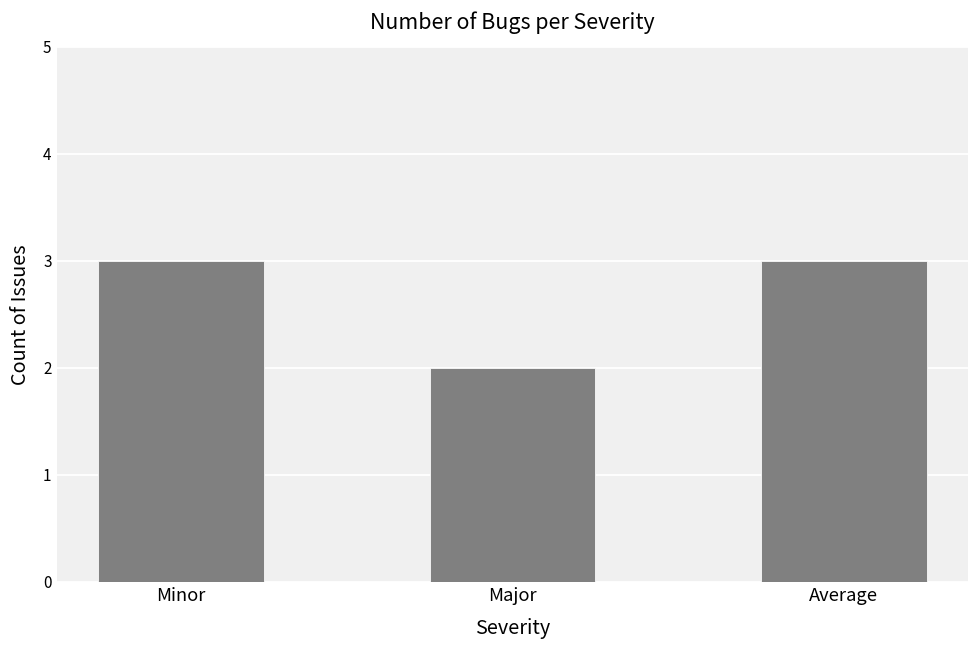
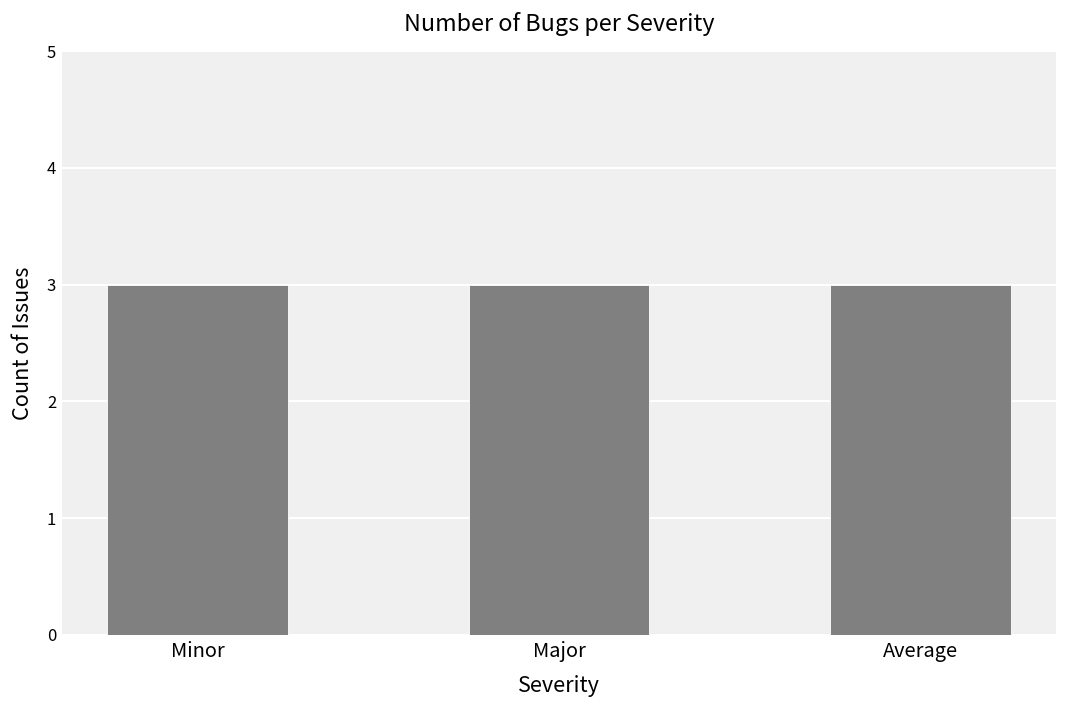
  {
    "Minor": 3,
-   "Major": 2,
+   "Major": 3,
    "Average": 3
  }
